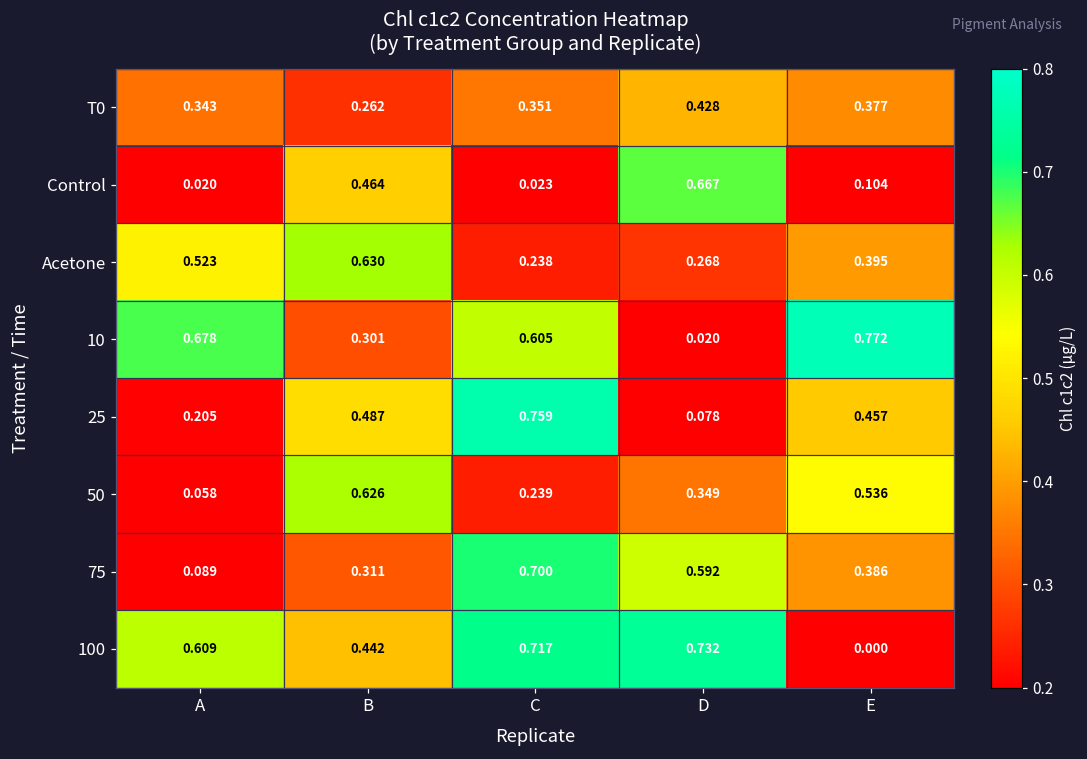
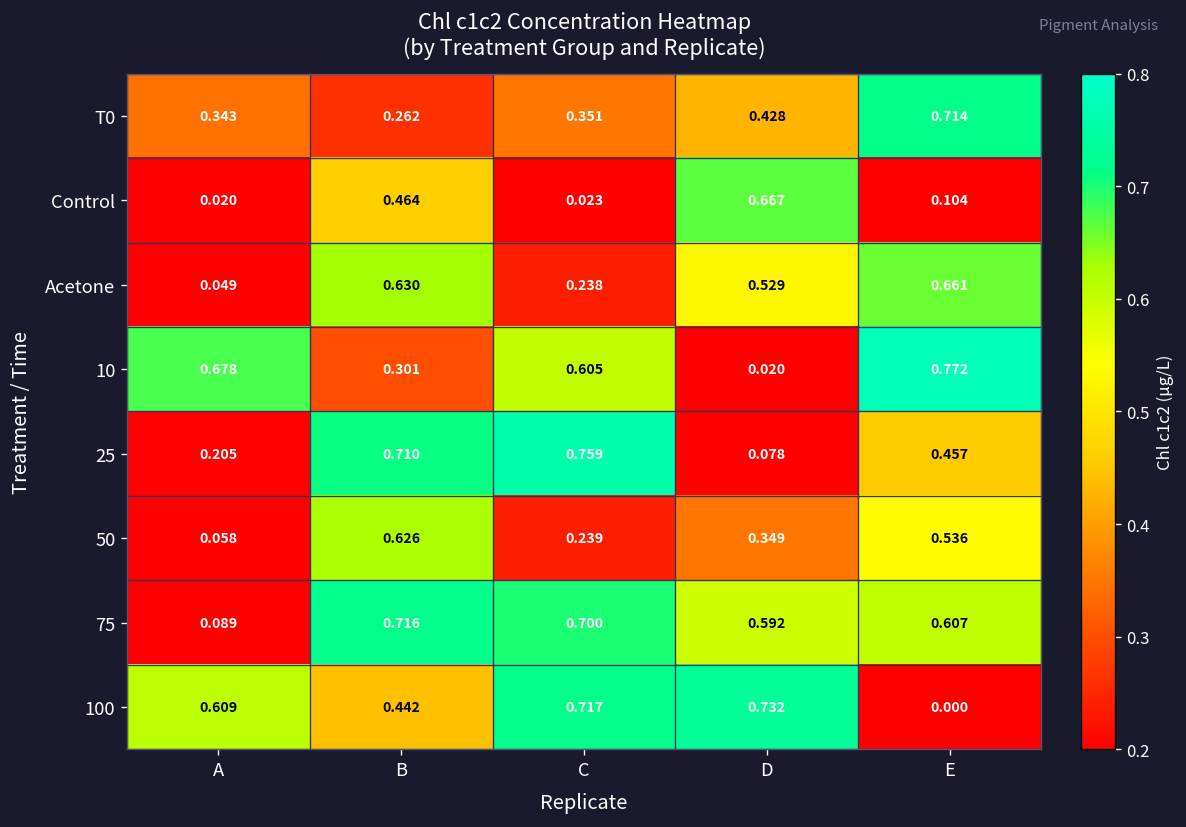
  {
    "T0": {
      "A": 0.343,
      "B": 0.262,
      "C": 0.351,
      "D": 0.428,
-     "E": 0.377
+     "E": 0.714
    },
    "Control": {
      "A": 0.020,
      "B": 0.464,
      "C": 0.023,
      "D": 0.667,
      "E": 0.104
    },
    "Acetone": {
-     "A": 0.523,
+     "A": 0.049,
      "B": 0.630,
      "C": 0.238,
-     "D": 0.268,
-     "E": 0.395
+     "D": 0.529,
+     "E": 0.661
    },
    "10": {
      "A": 0.678,
      "B": 0.301,
      "C": 0.605,
      "D": 0.020,
      "E": 0.772
    },
    "25": {
      "A": 0.205,
-     "B": 0.487,
+     "B": 0.710,
      "C": 0.759,
      "D": 0.078,
      "E": 0.457
    },
    "50": {
      "A": 0.058,
      "B": 0.626,
      "C": 0.239,
      "D": 0.349,
      "E": 0.536
    },
    "75": {
      "A": 0.089,
-     "B": 0.311,
+     "B": 0.716,
      "C": 0.700,
      "D": 0.592,
-     "E": 0.386
+     "E": 0.607
    },
    "100": {
      "A": 0.609,
      "B": 0.442,
      "C": 0.717,
      "D": 0.732,
      "E": 0.000
    }
  }
